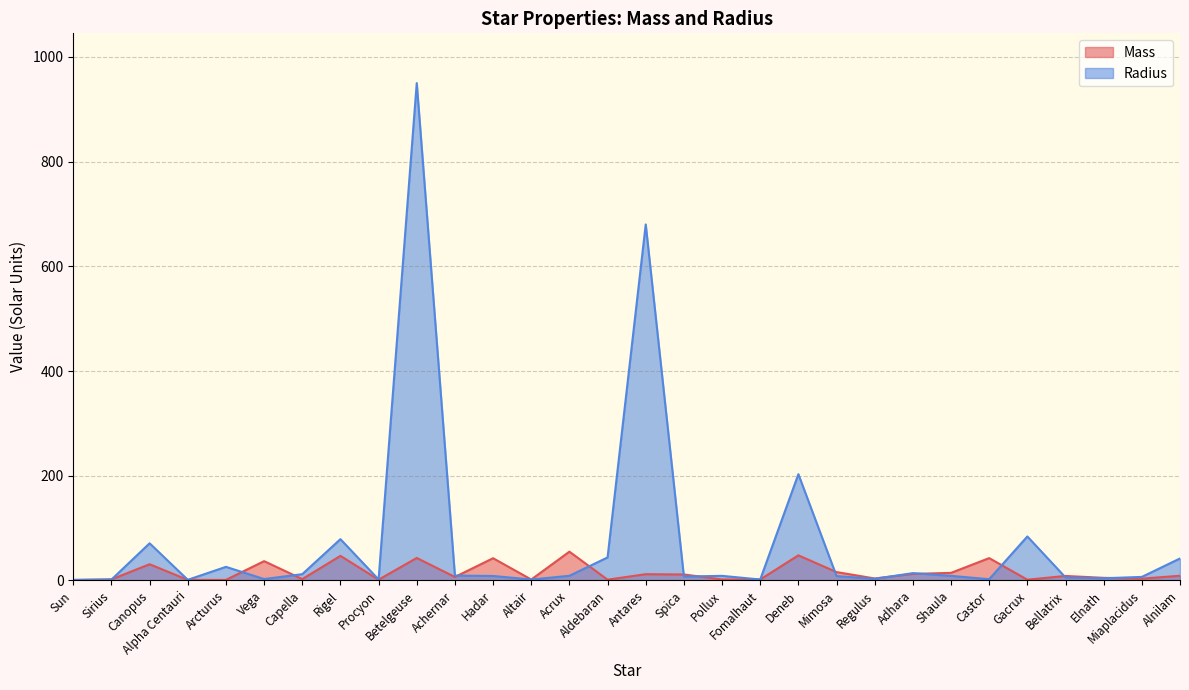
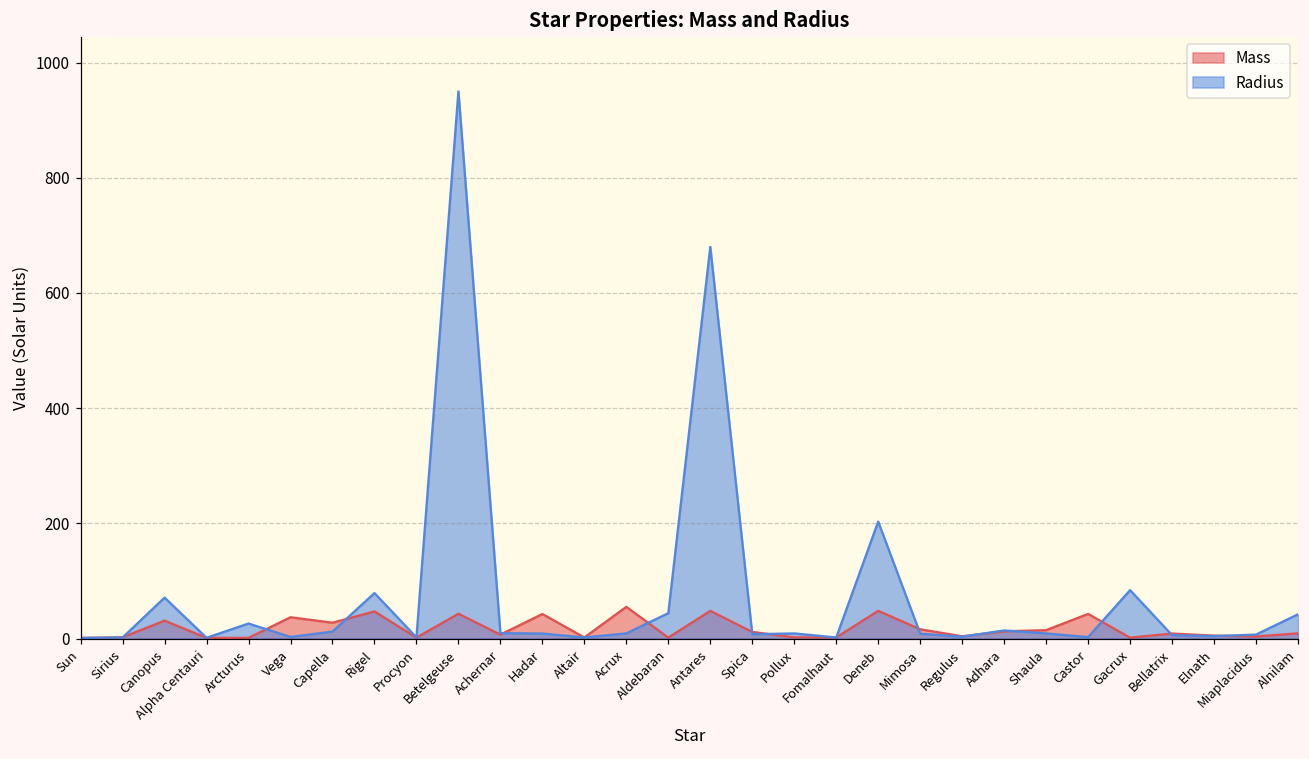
  {
    "Mass": {
      "Canopus": 30,
      "Arcturus": 0,
      "Vega": 40,
-     "Capella": 0,
+     "Capella": 30,
      "Rigel": 50,
      "Betelgeuse": 40,
      "Hadar": 40,
      "Acrux": 60,
      "Aldebaran": 0,
-     "Antares": 10,
+     "Antares": 50,
      "Pollux": 0,
      "Deneb": 50,
      "Mimosa": 20,
      "Shaula": 10,
      "Castor": 40,
      "Gacrux": 0,
      "Alnilam": 10
    },
    "Radius": {
      "Canopus": 70,
      "Arcturus": 30,
      "Vega": 0,
      "Capella": 10,
      "Rigel": 80,
      "Betelgeuse": 950,
      "Hadar": 10,
      "Acrux": 10,
      "Aldebaran": 40,
      "Antares": 680,
      "Pollux": 10,
      "Deneb": 200,
      "Mimosa": 10,
      "Shaula": 10,
      "Castor": 0,
      "Gacrux": 80,
      "Alnilam": 40
    }
  }
